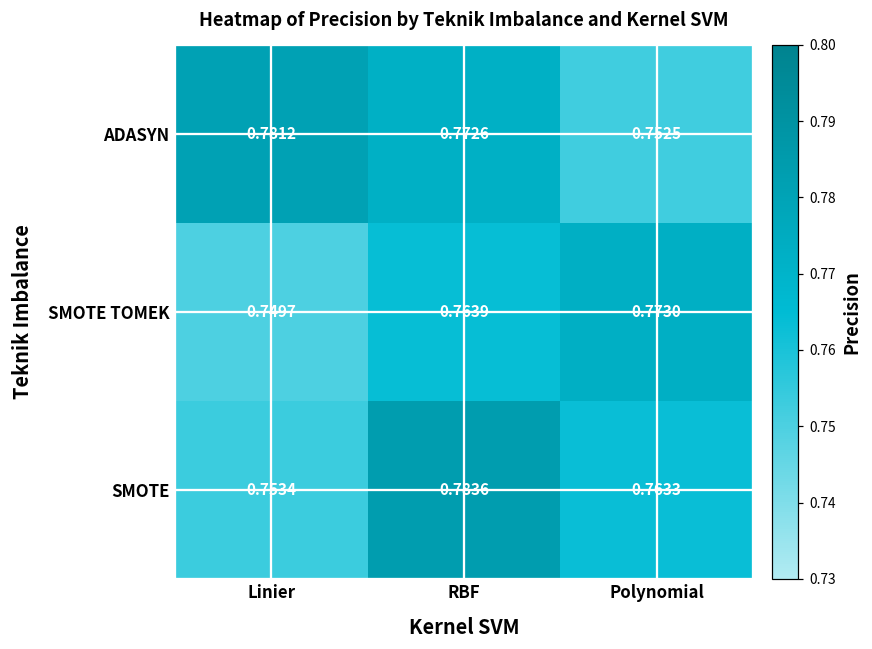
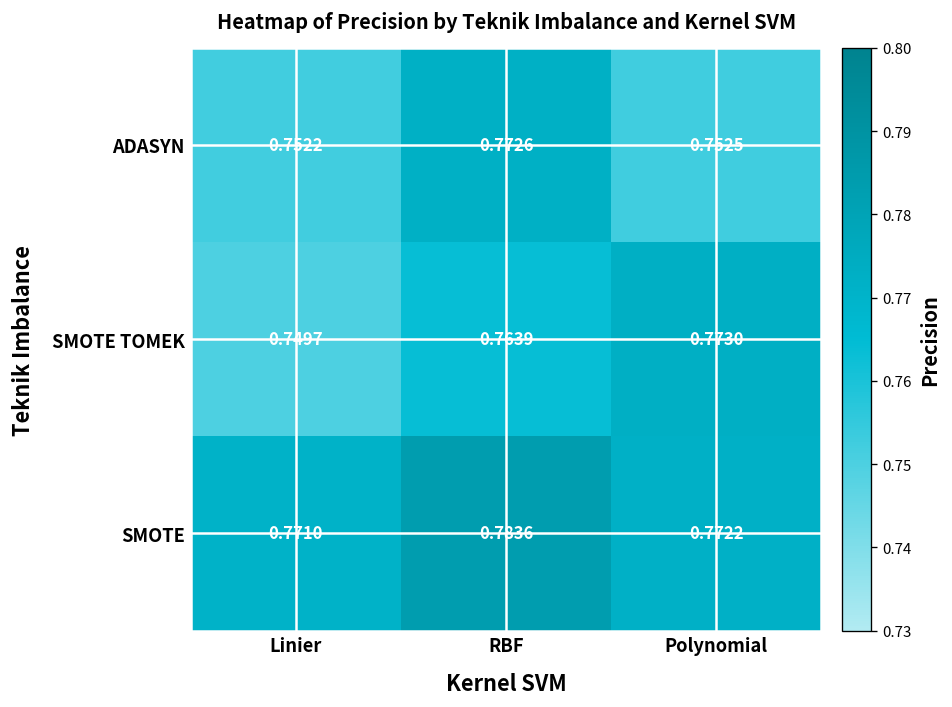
  {
    "ADASYN": {
-     "Linier": 0.7812,
+     "Linier": 0.7522,
      "RBF": 0.7726,
      "Polynomial": 0.7525
    },
    "SMOTE TOMEK": {
      "Linier": 0.7497,
      "RBF": 0.7639,
      "Polynomial": 0.7730
    },
    "SMOTE": {
-     "Linier": 0.7534,
+     "Linier": 0.7710,
      "RBF": 0.7836,
-     "Polynomial": 0.7633
+     "Polynomial": 0.7722
    }
  }
